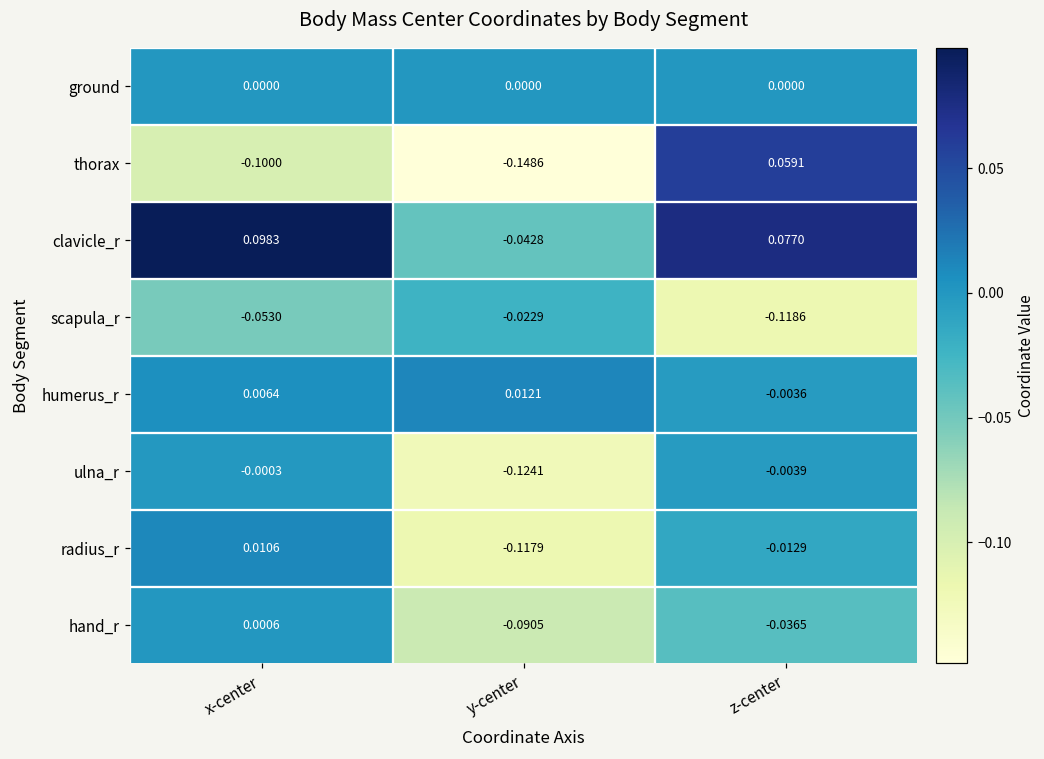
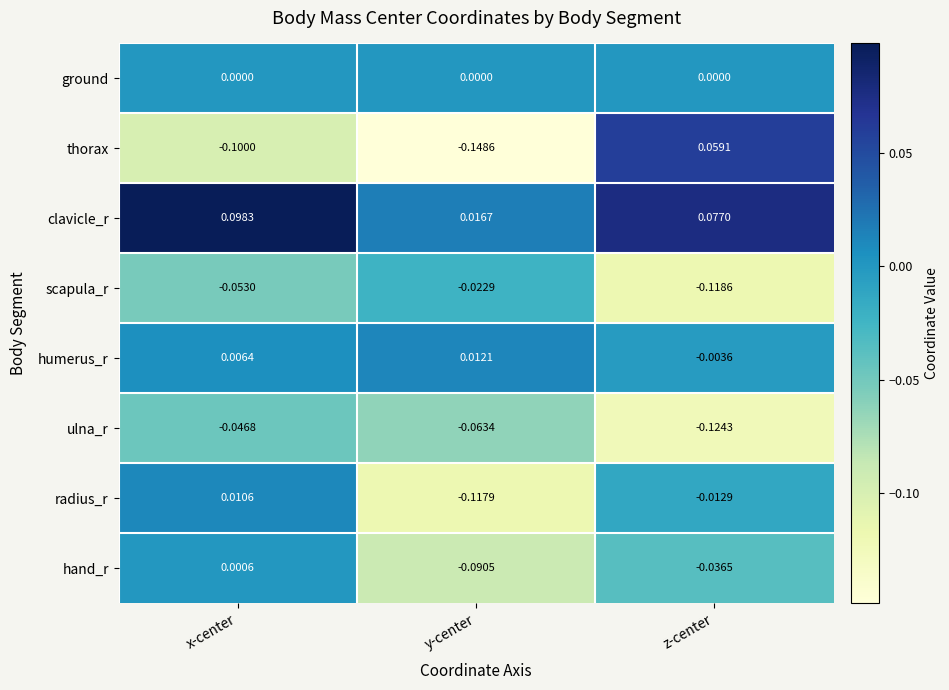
  {
    "ground": {
      "x-center": 0.0000,
      "y-center": 0.0000,
      "z-center": 0.0000
    },
    "thorax": {
      "x-center": -0.1000,
      "y-center": -0.1486,
      "z-center": 0.0591
    },
    "clavicle_r": {
      "x-center": 0.0983,
-     "y-center": -0.0428,
+     "y-center": 0.0167,
      "z-center": 0.0770
    },
    "scapula_r": {
      "x-center": -0.0530,
      "y-center": -0.0229,
      "z-center": -0.1186
    },
    "humerus_r": {
      "x-center": 0.0064,
      "y-center": 0.0121,
      "z-center": -0.0036
    },
    "ulna_r": {
-     "x-center": -0.0003,
-     "y-center": -0.1241,
-     "z-center": -0.0039
+     "x-center": -0.0468,
+     "y-center": -0.0634,
+     "z-center": -0.1243
    },
    "radius_r": {
      "x-center": 0.0106,
      "y-center": -0.1179,
      "z-center": -0.0129
    },
    "hand_r": {
      "x-center": 0.0006,
      "y-center": -0.0905,
      "z-center": -0.0365
    }
  }
